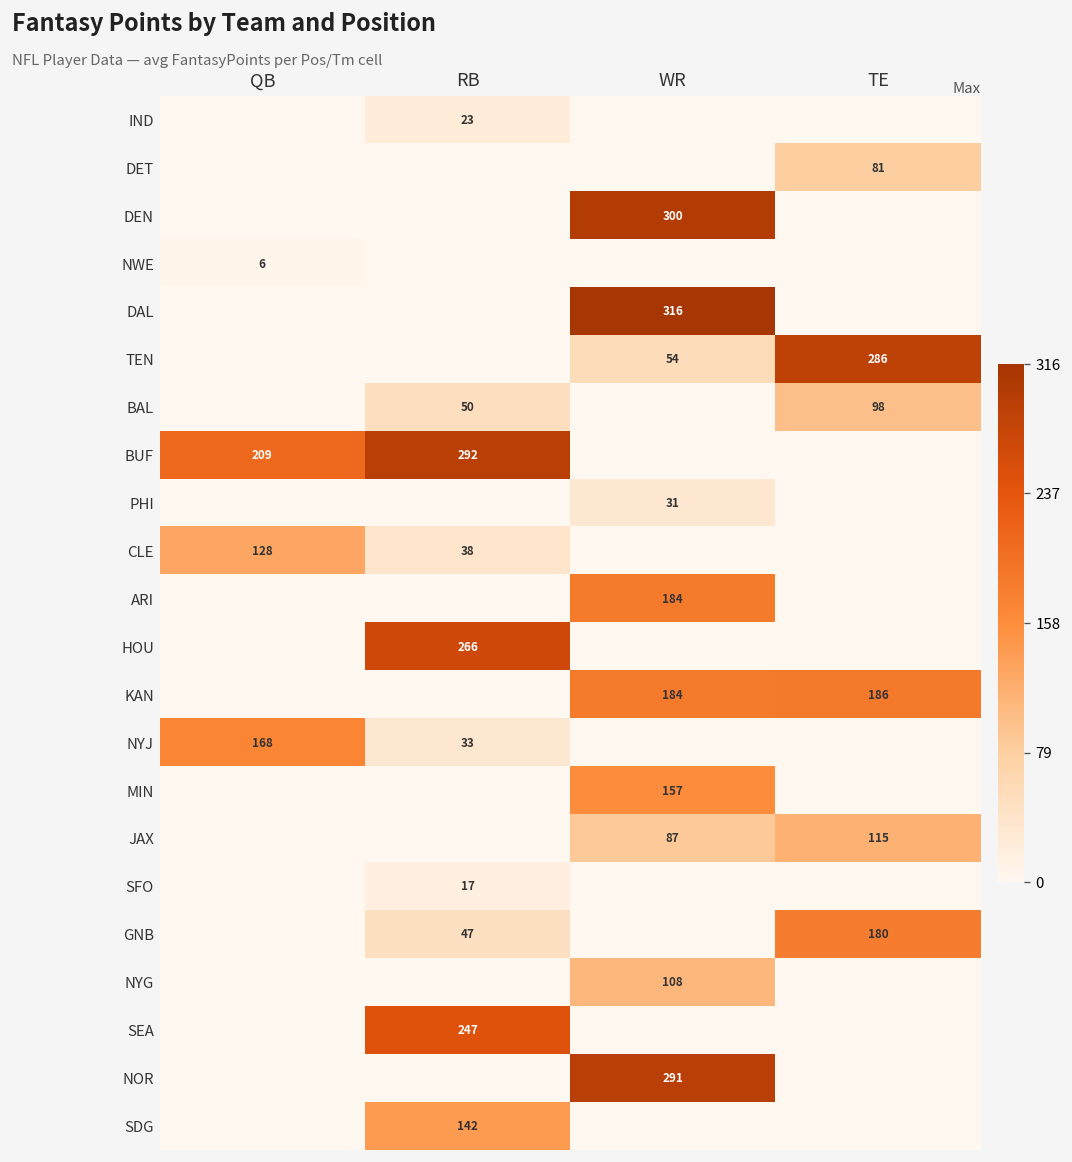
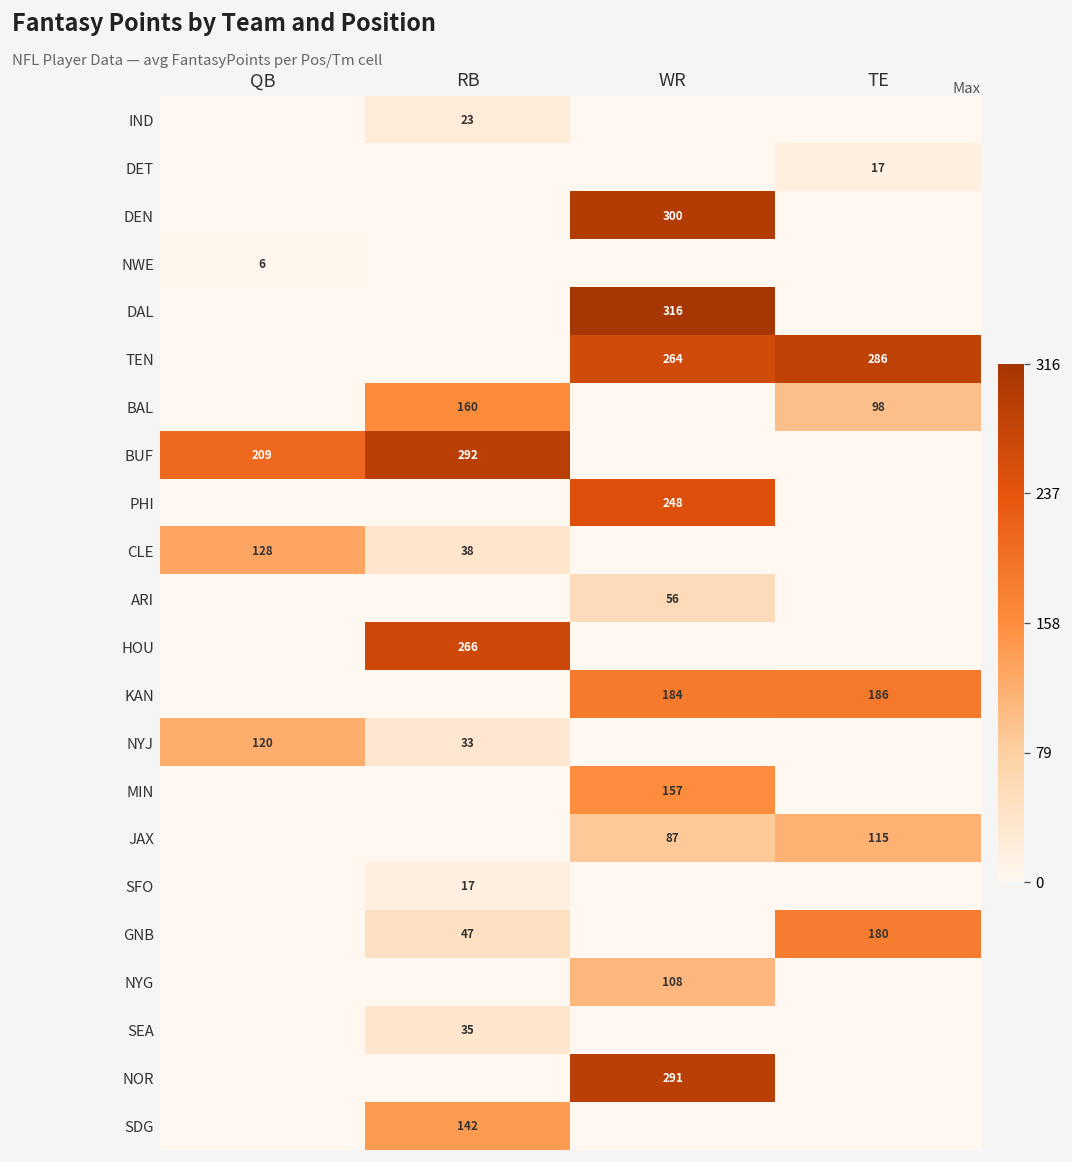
  {
    "IND": {
      "RB": 23
    },
    "DET": {
-     "TE": 81
+     "TE": 17
    },
    "DEN": {
      "WR": 300
    },
    "NWE": {
      "QB": 6
    },
    "DAL": {
      "WR": 316
    },
    "TEN": {
-     "WR": 54,
+     "WR": 264,
      "TE": 286
    },
    "BAL": {
-     "RB": 50,
+     "RB": 160,
      "TE": 98
    },
    "BUF": {
      "QB": 209,
      "RB": 292
    },
    "PHI": {
-     "WR": 31
+     "WR": 248
    },
    "CLE": {
      "QB": 128,
      "RB": 38
    },
    "ARI": {
-     "WR": 184
+     "WR": 56
    },
    "HOU": {
      "RB": 266
    },
    "KAN": {
      "WR": 184,
      "TE": 186
    },
    "NYJ": {
-     "QB": 168,
+     "QB": 120,
      "RB": 33
    },
    "MIN": {
      "WR": 157
    },
    "JAX": {
      "WR": 87,
      "TE": 115
    },
    "SFO": {
      "RB": 17
    },
    "GNB": {
      "RB": 47,
      "TE": 180
    },
    "NYG": {
      "WR": 108
    },
    "SEA": {
-     "RB": 247
+     "RB": 35
    },
    "NOR": {
      "WR": 291
    },
    "SDG": {
      "RB": 142
    }
  }
